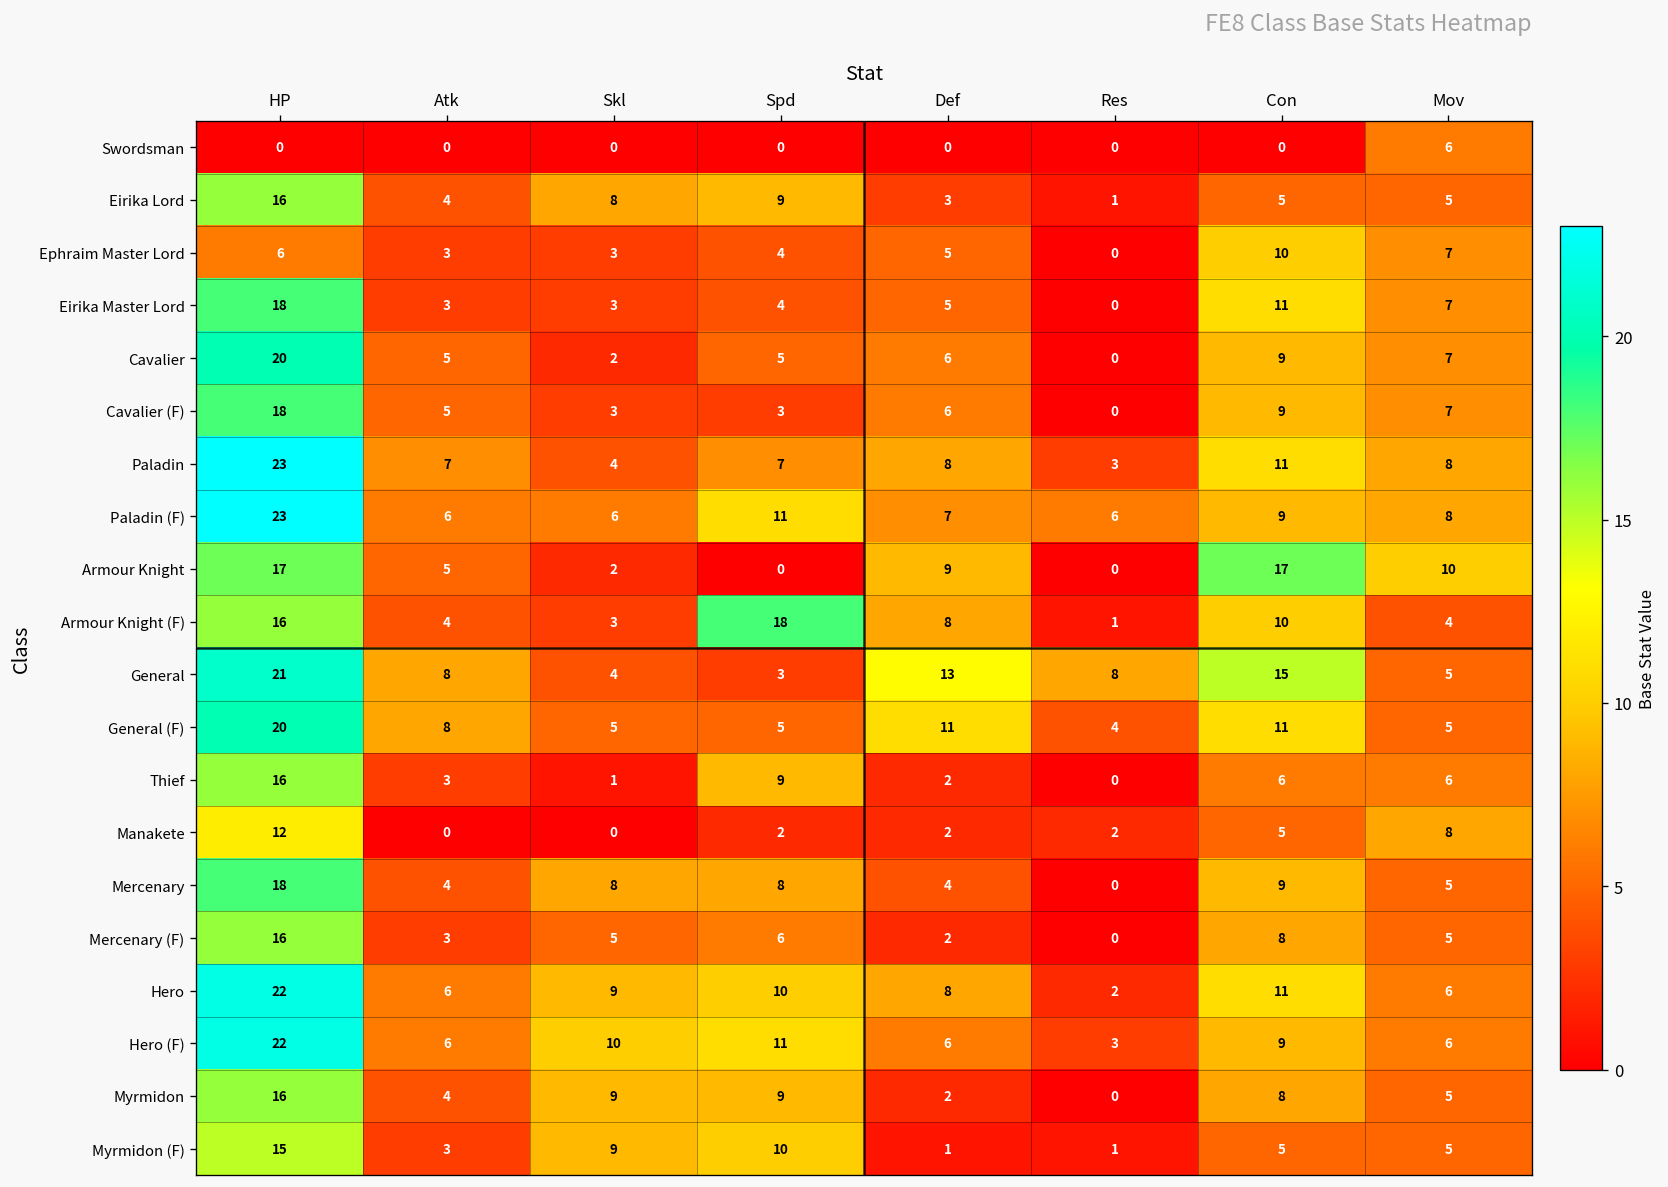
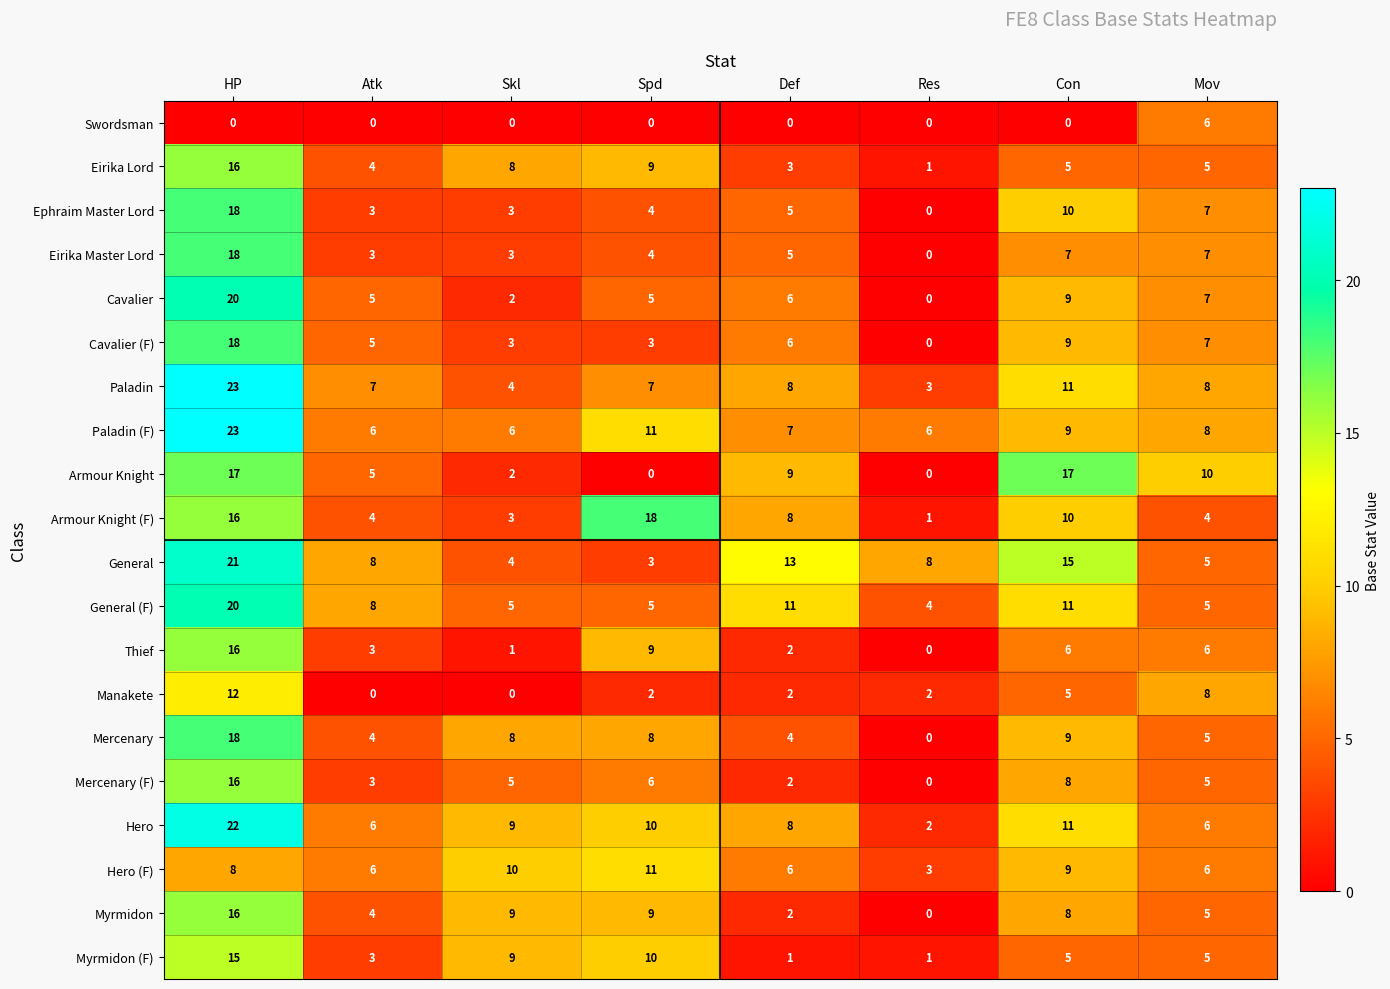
  {
    "Swordsman": {
      "HP": 0,
      "Atk": 0,
      "Skl": 0,
      "Spd": 0,
      "Def": 0,
      "Res": 0,
      "Con": 0,
      "Mov": 6
    },
    "Eirika Lord": {
      "HP": 16,
      "Atk": 4,
      "Skl": 8,
      "Spd": 9,
      "Def": 3,
      "Res": 1,
      "Con": 5,
      "Mov": 5
    },
    "Ephraim Master Lord": {
-     "HP": 6,
+     "HP": 18,
      "Atk": 3,
      "Skl": 3,
      "Spd": 4,
      "Def": 5,
      "Res": 0,
      "Con": 10,
      "Mov": 7
    },
    "Eirika Master Lord": {
      "HP": 18,
      "Atk": 3,
      "Skl": 3,
      "Spd": 4,
      "Def": 5,
      "Res": 0,
-     "Con": 11,
+     "Con": 7,
      "Mov": 7
    },
    "Cavalier": {
      "HP": 20,
      "Atk": 5,
      "Skl": 2,
      "Spd": 5,
      "Def": 6,
      "Res": 0,
      "Con": 9,
      "Mov": 7
    },
    "Cavalier (F)": {
      "HP": 18,
      "Atk": 5,
      "Skl": 3,
      "Spd": 3,
      "Def": 6,
      "Res": 0,
      "Con": 9,
      "Mov": 7
    },
    "Paladin": {
      "HP": 23,
      "Atk": 7,
      "Skl": 4,
      "Spd": 7,
      "Def": 8,
      "Res": 3,
      "Con": 11,
      "Mov": 8
    },
    "Paladin (F)": {
      "HP": 23,
      "Atk": 6,
      "Skl": 6,
      "Spd": 11,
      "Def": 7,
      "Res": 6,
      "Con": 9,
      "Mov": 8
    },
    "Armour Knight": {
      "HP": 17,
      "Atk": 5,
      "Skl": 2,
      "Spd": 0,
      "Def": 9,
      "Res": 0,
      "Con": 17,
      "Mov": 10
    },
    "Armour Knight (F)": {
      "HP": 16,
      "Atk": 4,
      "Skl": 3,
      "Spd": 18,
      "Def": 8,
      "Res": 1,
      "Con": 10,
      "Mov": 4
    },
    "General": {
      "HP": 21,
      "Atk": 8,
      "Skl": 4,
      "Spd": 3,
      "Def": 13,
      "Res": 8,
      "Con": 15,
      "Mov": 5
    },
    "General (F)": {
      "HP": 20,
      "Atk": 8,
      "Skl": 5,
      "Spd": 5,
      "Def": 11,
      "Res": 4,
      "Con": 11,
      "Mov": 5
    },
    "Thief": {
      "HP": 16,
      "Atk": 3,
      "Skl": 1,
      "Spd": 9,
      "Def": 2,
      "Res": 0,
      "Con": 6,
      "Mov": 6
    },
    "Manakete": {
      "HP": 12,
      "Atk": 0,
      "Skl": 0,
      "Spd": 2,
      "Def": 2,
      "Res": 2,
      "Con": 5,
      "Mov": 8
    },
    "Mercenary": {
      "HP": 18,
      "Atk": 4,
      "Skl": 8,
      "Spd": 8,
      "Def": 4,
      "Res": 0,
      "Con": 9,
      "Mov": 5
    },
    "Mercenary (F)": {
      "HP": 16,
      "Atk": 3,
      "Skl": 5,
      "Spd": 6,
      "Def": 2,
      "Res": 0,
      "Con": 8,
      "Mov": 5
    },
    "Hero": {
      "HP": 22,
      "Atk": 6,
      "Skl": 9,
      "Spd": 10,
      "Def": 8,
      "Res": 2,
      "Con": 11,
      "Mov": 6
    },
    "Hero (F)": {
-     "HP": 22,
+     "HP": 8,
      "Atk": 6,
      "Skl": 10,
      "Spd": 11,
      "Def": 6,
      "Res": 3,
      "Con": 9,
      "Mov": 6
    },
    "Myrmidon": {
      "HP": 16,
      "Atk": 4,
      "Skl": 9,
      "Spd": 9,
      "Def": 2,
      "Res": 0,
      "Con": 8,
      "Mov": 5
    },
    "Myrmidon (F)": {
      "HP": 15,
      "Atk": 3,
      "Skl": 9,
      "Spd": 10,
      "Def": 1,
      "Res": 1,
      "Con": 5,
      "Mov": 5
    }
  }
